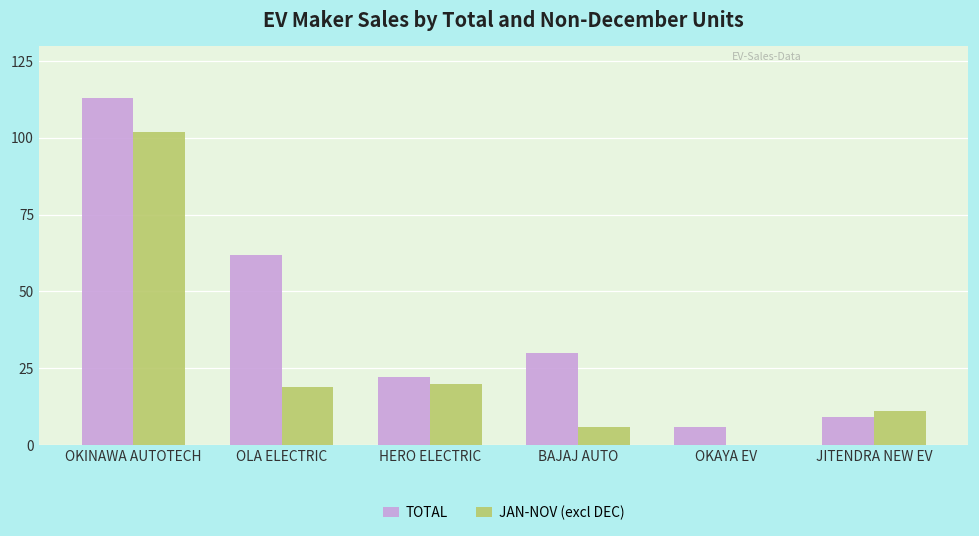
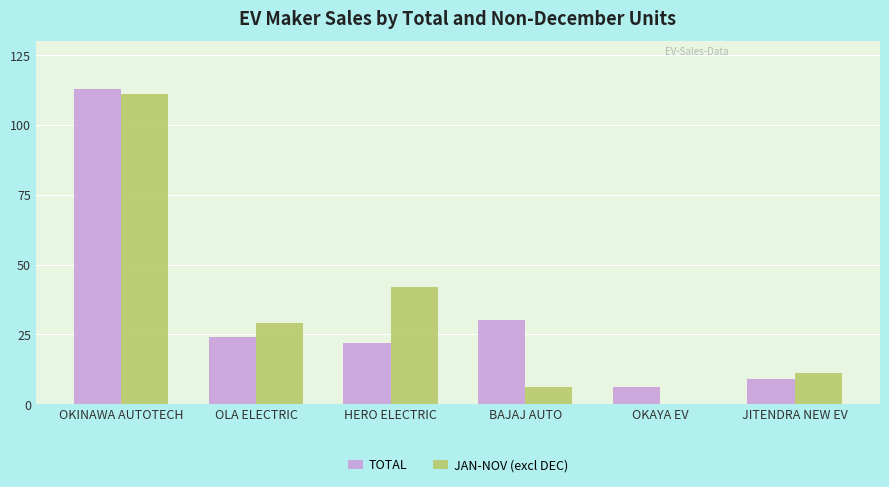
  {
    "TOTAL": {
      "OKINAWA AUTOTECH": 113,
-     "OLA ELECTRIC": 62,
+     "OLA ELECTRIC": 24,
      "HERO ELECTRIC": 22,
      "BAJAJ AUTO": 30,
      "OKAYA EV": 6,
      "JITENDRA NEW EV": 9
    },
    "JAN-NOV (excl DEC)": {
-     "OKINAWA AUTOTECH": 102,
-     "OLA ELECTRIC": 19,
-     "HERO ELECTRIC": 20,
+     "OKINAWA AUTOTECH": 111,
+     "OLA ELECTRIC": 29,
+     "HERO ELECTRIC": 42,
      "BAJAJ AUTO": 6,
      "OKAYA EV": 0,
      "JITENDRA NEW EV": 11
    }
  }
